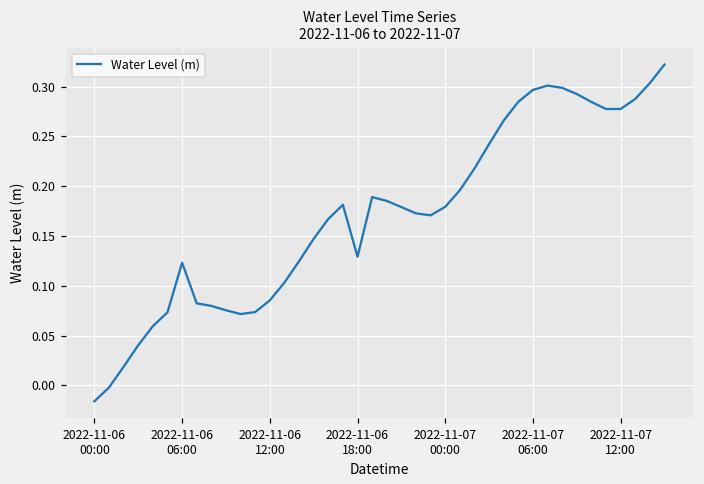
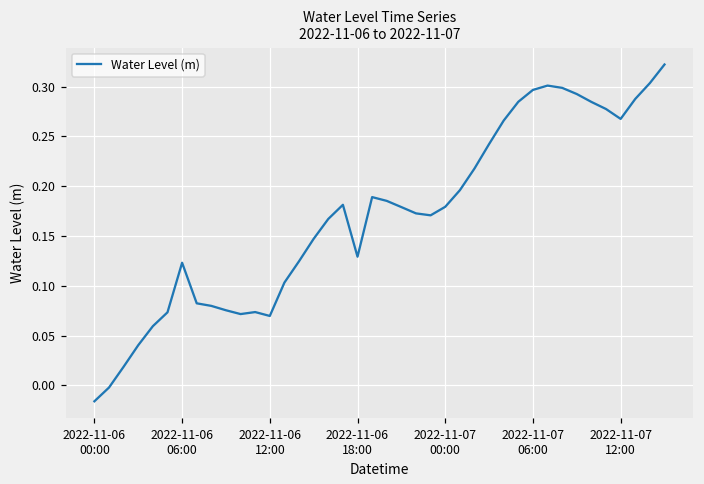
  {
    "2022-11-06 00:00": -0.02,
    "2022-11-06 06:00": 0.12,
-   "2022-11-06 12:00": 0.09,
+   "2022-11-06 12:00": 0.07,
    "2022-11-06 18:00": 0.13,
    "2022-11-07 00:00": 0.18,
    "2022-11-07 06:00": 0.30,
-   "2022-11-07 12:00": 0.28
+   "2022-11-07 12:00": 0.27
  }
